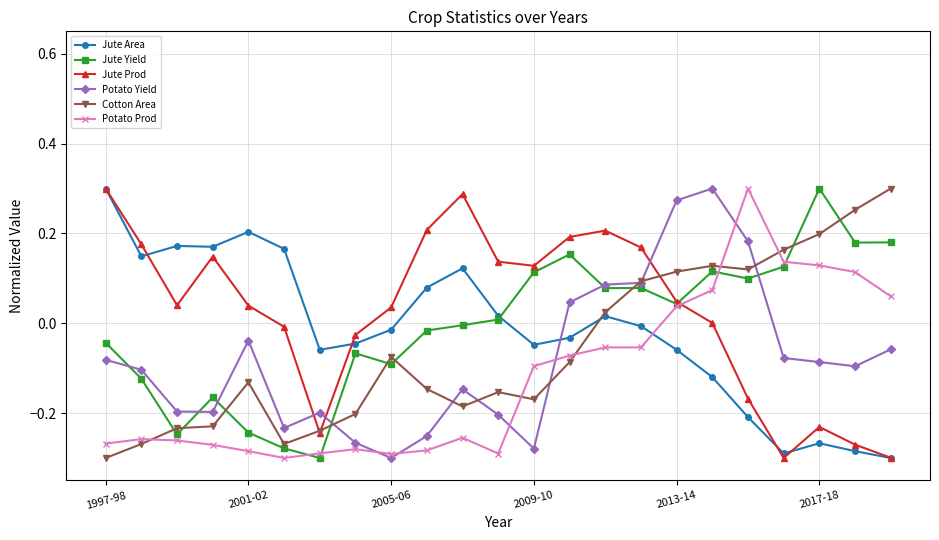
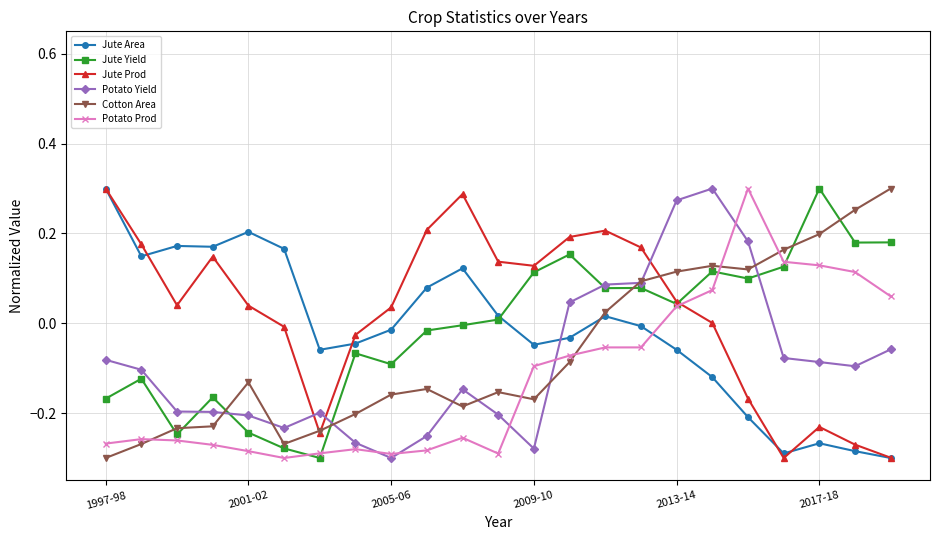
  {
    "Jute Area": {
      "2001-02": 0.20,
      "2005-06": -0.01,
      "2009-10": -0.05,
      "2013-14": -0.06,
      "2017-18": -0.27
    },
    "Jute Yield": {
-     "1997-98": -0.04,
+     "1997-98": -0.17,
      "2001-02": -0.24,
      "2005-06": -0.09,
      "2009-10": 0.11,
      "2017-18": 0.30
    },
    "Jute Prod": {
      "2001-02": 0.04,
      "2005-06": 0.04,
      "2009-10": 0.13,
      "2017-18": -0.23
    },
    "Potato Yield": {
      "1997-98": -0.08,
-     "2001-02": -0.04,
+     "2001-02": -0.21,
      "2005-06": -0.30,
      "2009-10": -0.28,
      "2013-14": 0.27,
      "2017-18": -0.09
    },
    "Cotton Area": {
      "1997-98": -0.30,
      "2001-02": -0.13,
-     "2005-06": -0.07,
+     "2005-06": -0.16,
      "2009-10": -0.17,
      "2013-14": 0.11,
      "2017-18": 0.20
    },
    "Potato Prod": {
      "1997-98": -0.27,
      "2001-02": -0.28,
      "2005-06": -0.29,
      "2009-10": -0.10,
      "2017-18": 0.13
    }
  }
